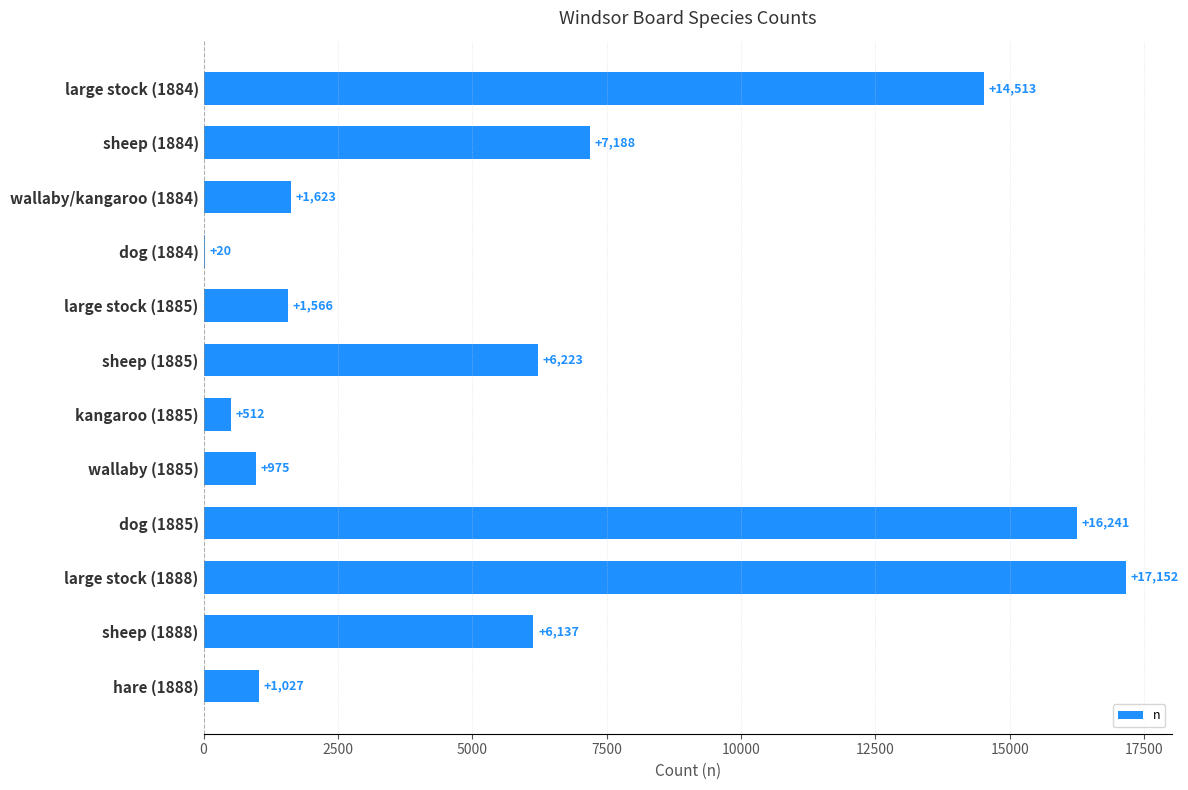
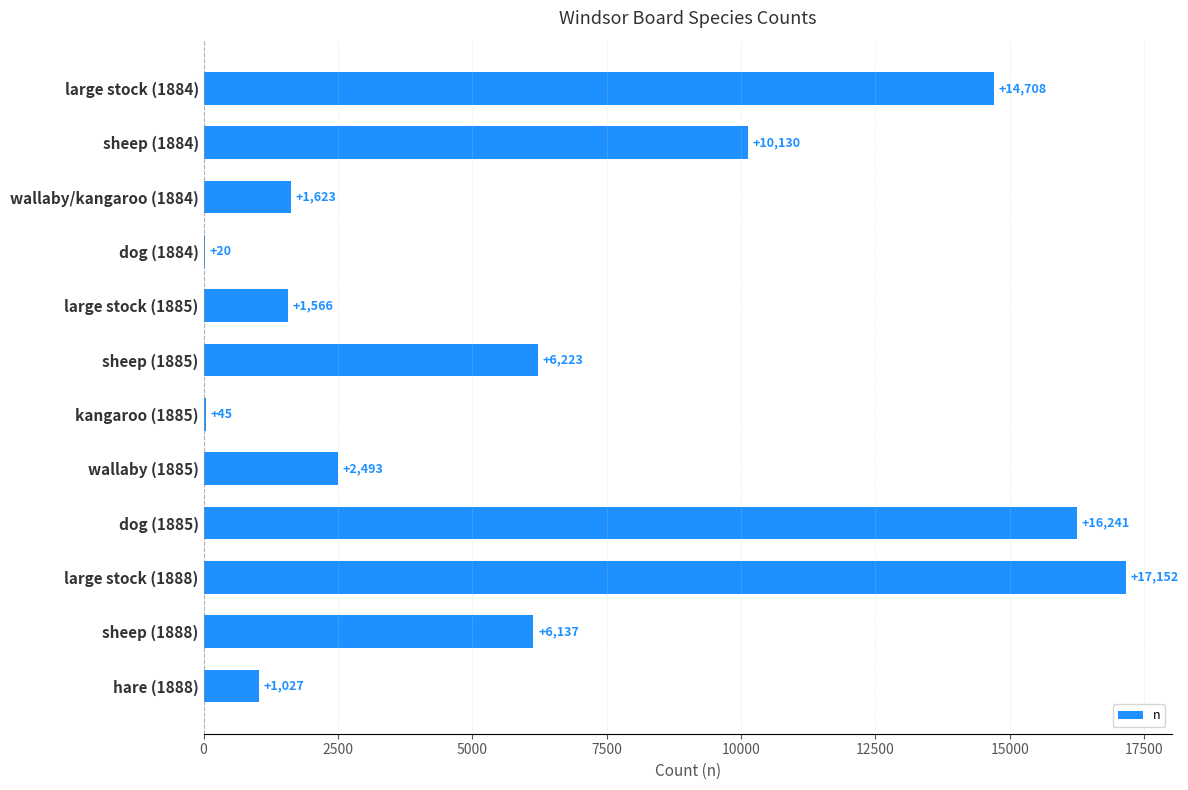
  {
-   "large stock (1884)": "+14,513",
-   "sheep (1884)": "+7,188",
+   "large stock (1884)": "+14,708",
+   "sheep (1884)": "+10,130",
    "wallaby/kangaroo (1884)": "+1,623",
    "dog (1884)": "+20",
    "large stock (1885)": "+1,566",
    "sheep (1885)": "+6,223",
-   "kangaroo (1885)": "+512",
-   "wallaby (1885)": "+975",
+   "kangaroo (1885)": "+45",
+   "wallaby (1885)": "+2,493",
    "dog (1885)": "+16,241",
    "large stock (1888)": "+17,152",
    "sheep (1888)": "+6,137",
    "hare (1888)": "+1,027"
  }
